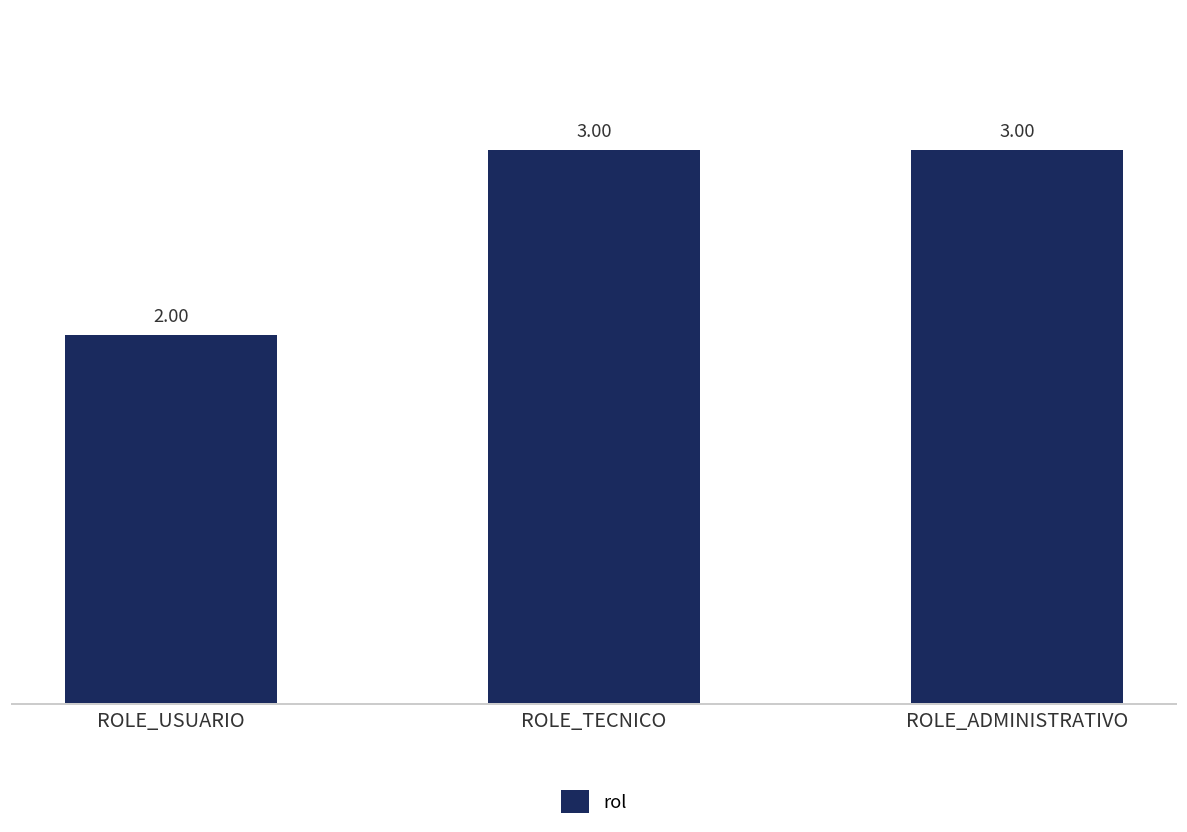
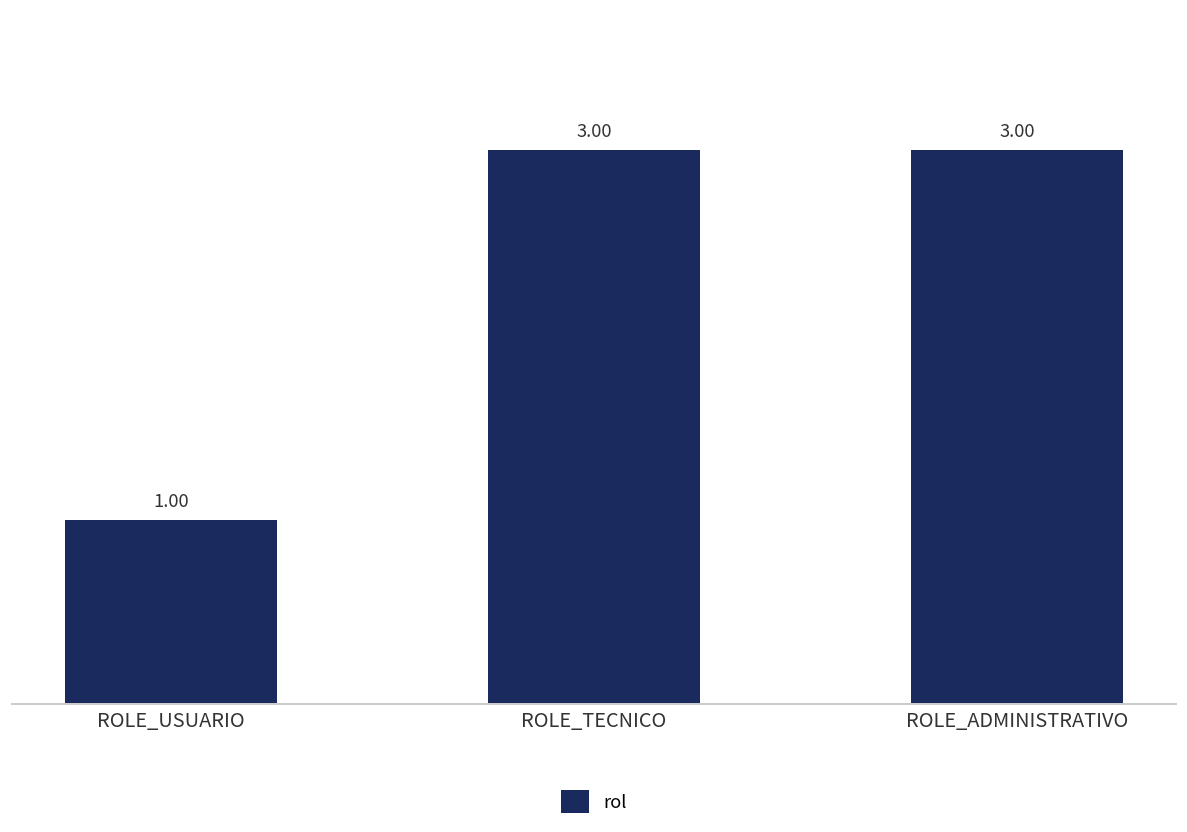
  {
-   "ROLE_USUARIO": 2.00,
+   "ROLE_USUARIO": 1.00,
    "ROLE_TECNICO": 3.00,
    "ROLE_ADMINISTRATIVO": 3.00
  }
